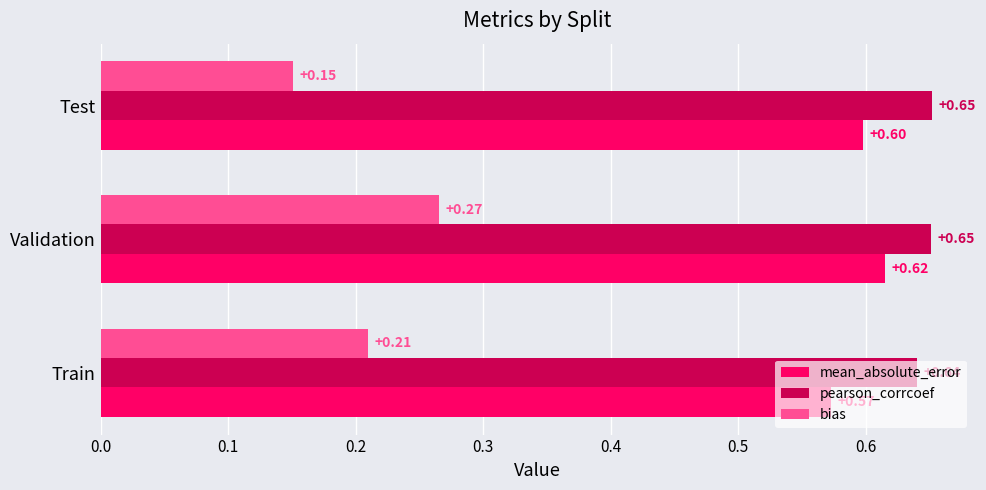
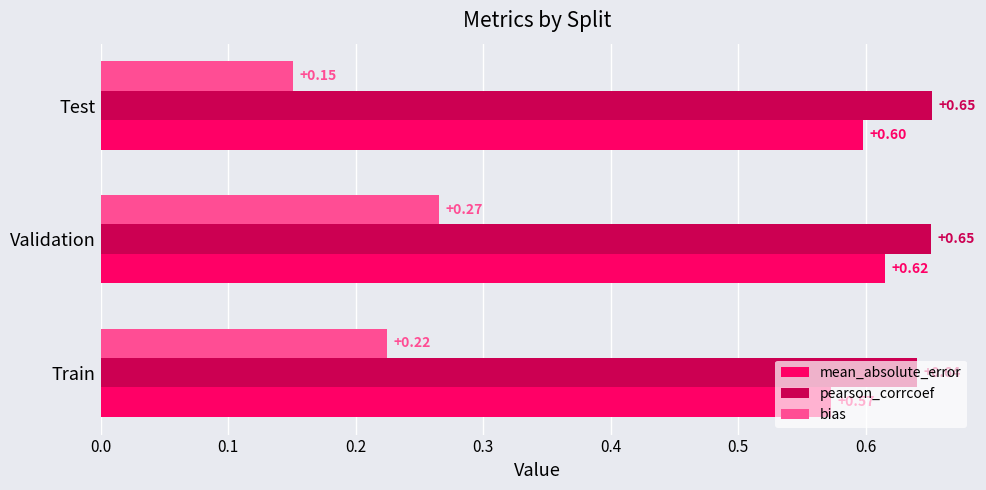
  {
    "bias": {
      "Test": "+0.15",
      "Validation": "+0.27",
-     "Train": "+0.21"
+     "Train": "+0.22"
    }
  }
